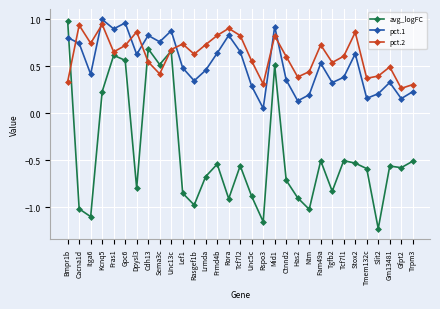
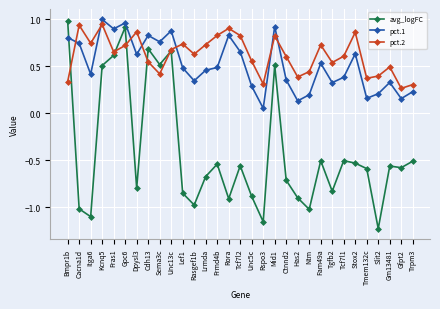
  {
    "avg_logFC": {
      "Bmpr1b": 1.0,
      "Cacna1d": -1.0,
      "Itga6": -1.1,
-     "Kcnq5": 0.2,
+     "Kcnq5": 0.5,
      "Fras1": 0.6,
-     "Gpc6": 0.6,
+     "Gpc6": 0.9,
      "Dpysl3": -0.8,
      "Cdh13": 0.7,
      "Sema3c": 0.5,
      "Lef1": -0.9,
      "Rasgef1b": -1.0,
      "Lrmda": -0.7,
      "Frmd4b": -0.5,
      "Rora": -0.9,
      "Tcf7l2": -0.6,
      "Unc5c": -0.9,
      "Rspo3": -1.2,
      "Mid1": 0.5,
      "Ctnnd2": -0.7,
      "Has2": -0.9,
      "Ntm": -1.0,
      "Fam49a": -0.5,
      "Tgfb2": -0.8,
      "Tcf7l1": -0.5,
      "Stox2": -0.5,
      "Tmem132c": -0.6,
      "Slit2": -1.2,
      "Gm13481": -0.6,
      "Gfpt2": -0.6,
      "Trpm3": -0.5
    },
    "pct.1": {
      "Bmpr1b": 0.8,
      "Cacna1d": 0.7,
      "Itga6": 0.4,
      "Kcnq5": 1.0,
      "Fras1": 0.9,
      "Gpc6": 1.0,
      "Dpysl3": 0.6,
      "Cdh13": 0.8,
      "Sema3c": 0.8,
      "Unc13c": 0.9,
      "Lef1": 0.5,
      "Rasgef1b": 0.3,
      "Lrmda": 0.5,
-     "Frmd4b": 0.6,
+     "Frmd4b": 0.5,
      "Rora": 0.8,
      "Tcf7l2": 0.7,
      "Unc5c": 0.3,
      "Rspo3": 0.1,
      "Mid1": 0.9,
      "Ctnnd2": 0.4,
      "Has2": 0.1,
      "Ntm": 0.2,
      "Fam49a": 0.5,
      "Tgfb2": 0.3,
      "Tcf7l1": 0.4,
      "Stox2": 0.6,
      "Tmem132c": 0.2,
      "Slit2": 0.2,
      "Gm13481": 0.3,
      "Gfpt2": 0.2,
      "Trpm3": 0.2
    },
    "pct.2": {
      "Bmpr1b": 0.3,
      "Cacna1d": 0.9,
      "Itga6": 0.7,
      "Kcnq5": 0.9,
      "Fras1": 0.7,
      "Gpc6": 0.7,
      "Dpysl3": 0.9,
      "Cdh13": 0.5,
      "Sema3c": 0.4,
      "Lef1": 0.7,
      "Rasgef1b": 0.6,
      "Lrmda": 0.7,
      "Frmd4b": 0.8,
      "Rora": 0.9,
      "Tcf7l2": 0.8,
      "Unc5c": 0.6,
      "Rspo3": 0.3,
      "Mid1": 0.8,
      "Ctnnd2": 0.6,
      "Has2": 0.4,
      "Ntm": 0.4,
      "Fam49a": 0.7,
      "Tgfb2": 0.5,
      "Tcf7l1": 0.6,
      "Stox2": 0.9,
      "Tmem132c": 0.4,
      "Slit2": 0.4,
      "Gm13481": 0.5,
      "Gfpt2": 0.3,
      "Trpm3": 0.3
    }
  }
